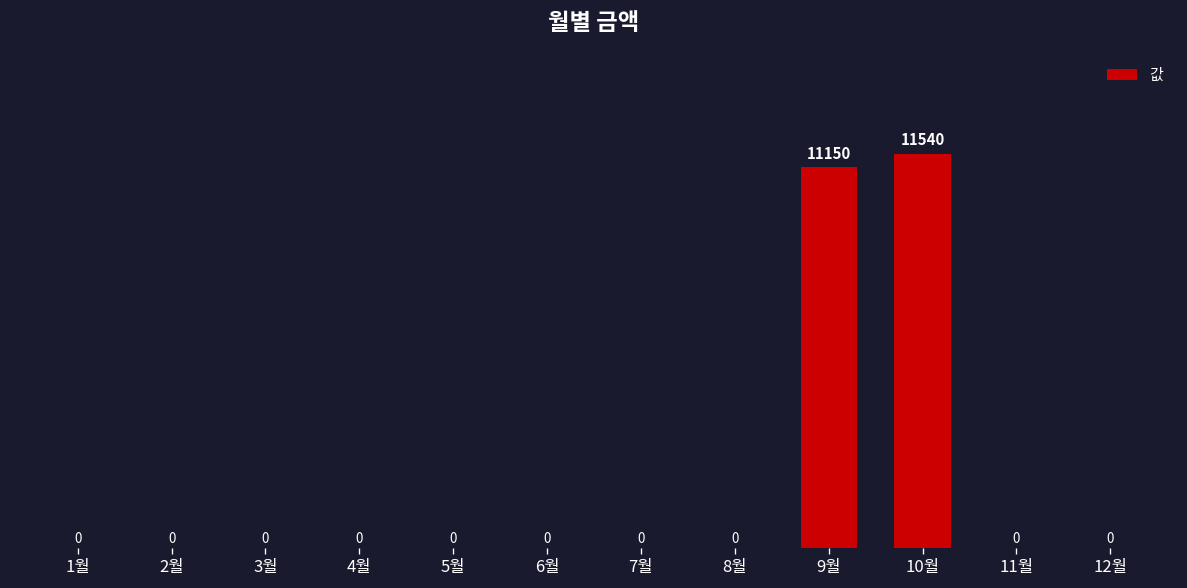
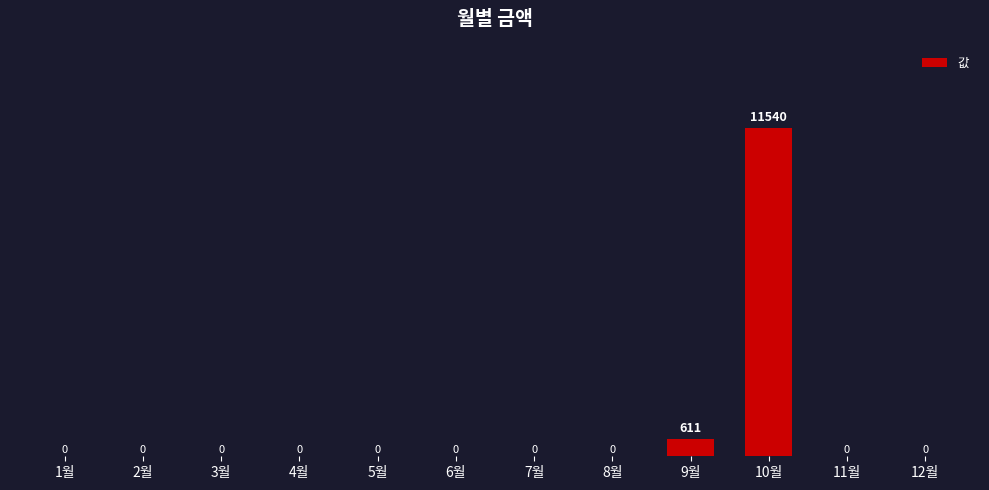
  {
    "1월": 0,
    "2월": 0,
    "3월": 0,
    "4월": 0,
    "5월": 0,
    "6월": 0,
    "7월": 0,
    "8월": 0,
-   "9월": 11150,
+   "9월": 611,
    "10월": 11540,
    "11월": 0,
    "12월": 0
  }
